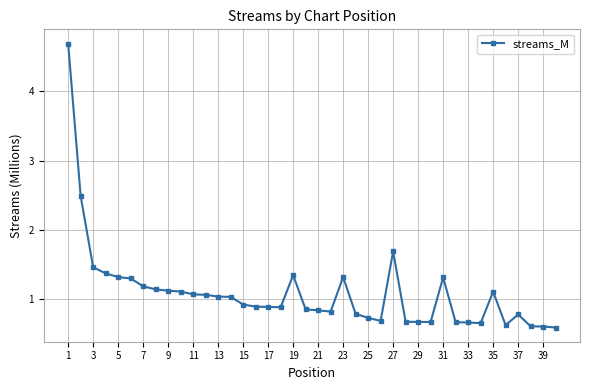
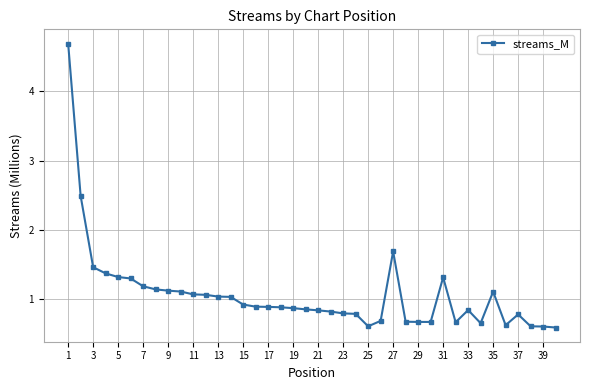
  {
    "1": 4.7,
    "3": 1.5,
    "5": 1.3,
    "7": 1.2,
    "9": 1.1,
    "11": 1.1,
    "13": 1.0,
    "15": 0.9,
    "17": 0.9,
-   "19": 1.3,
+   "19": 0.9,
    "21": 0.8,
-   "23": 1.3,
-   "25": 0.7,
+   "23": 0.8,
+   "25": 0.6,
    "27": 1.7,
    "29": 0.7,
    "31": 1.3,
-   "33": 0.7,
+   "33": 0.8,
    "35": 1.1,
    "37": 0.8,
    "39": 0.6
  }
